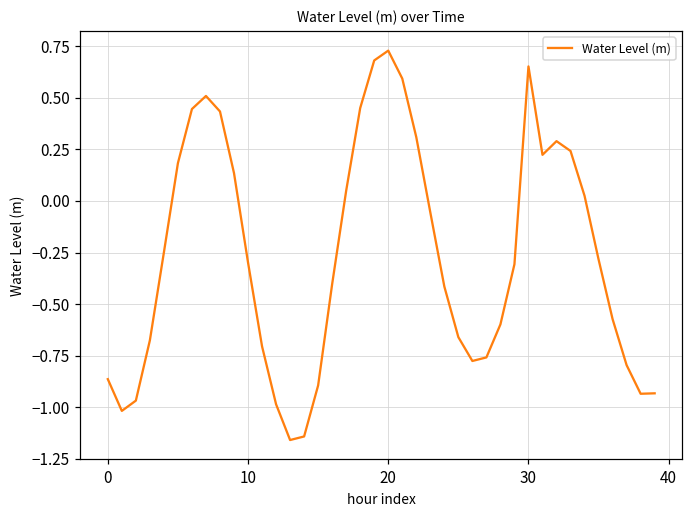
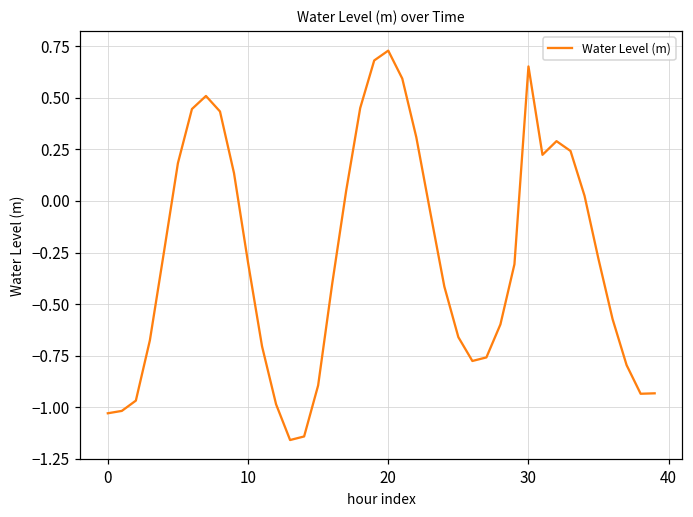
  {
-   "0": -0.86,
+   "0": -1.03,
    "10": -0.30,
    "20": 0.73,
    "30": 0.65
  }
